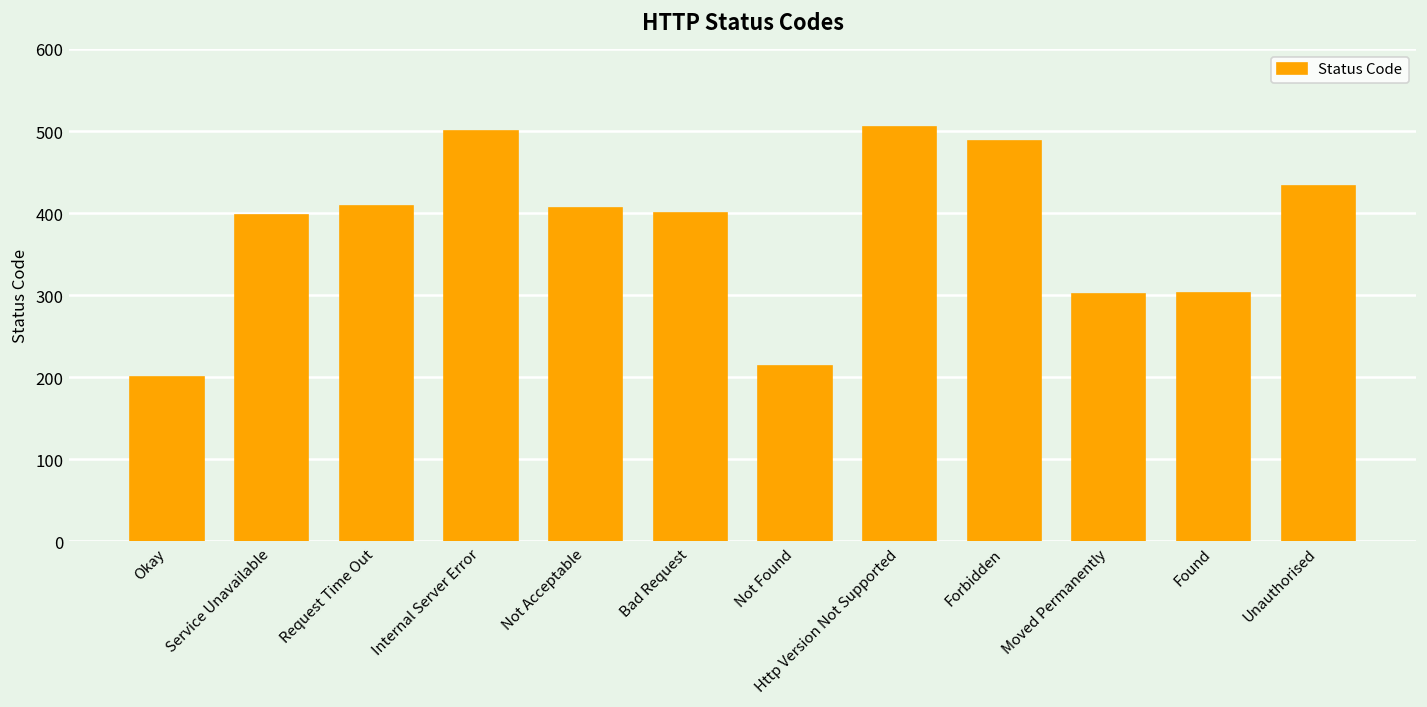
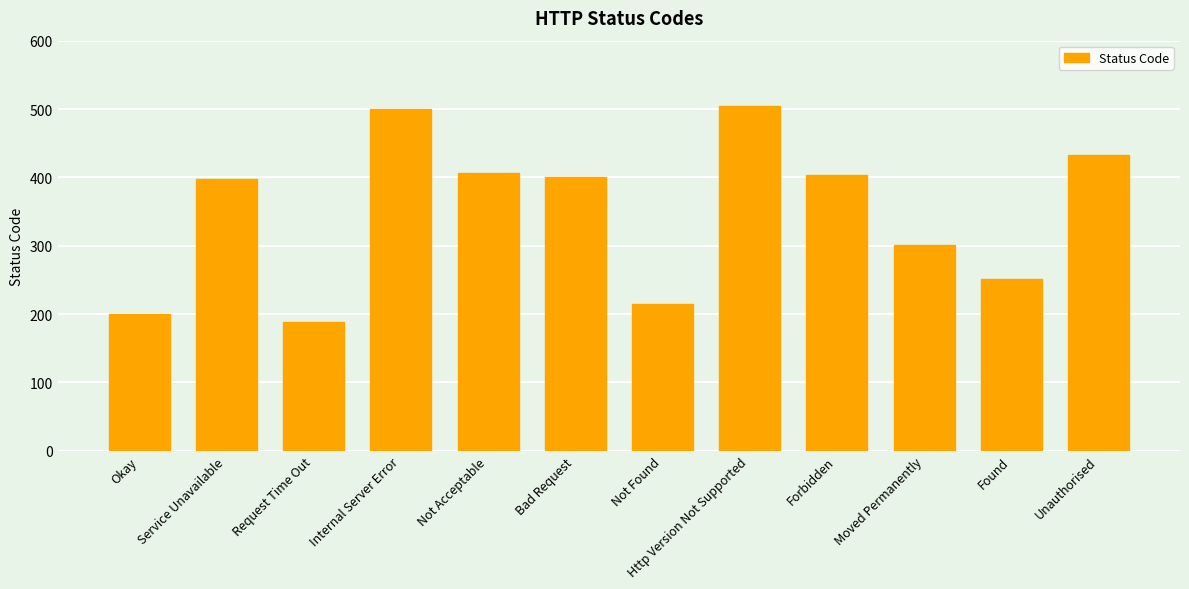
  {
    "Okay": 200,
    "Service Unavailable": 400,
-   "Request Time Out": 410,
+   "Request Time Out": 190,
    "Internal Server Error": 500,
    "Not Acceptable": 410,
    "Bad Request": 400,
    "Not Found": 210,
    "Http Version Not Supported": 510,
-   "Forbidden": 490,
+   "Forbidden": 400,
    "Moved Permanently": 300,
-   "Found": 300,
+   "Found": 250,
    "Unauthorised": 430
  }
